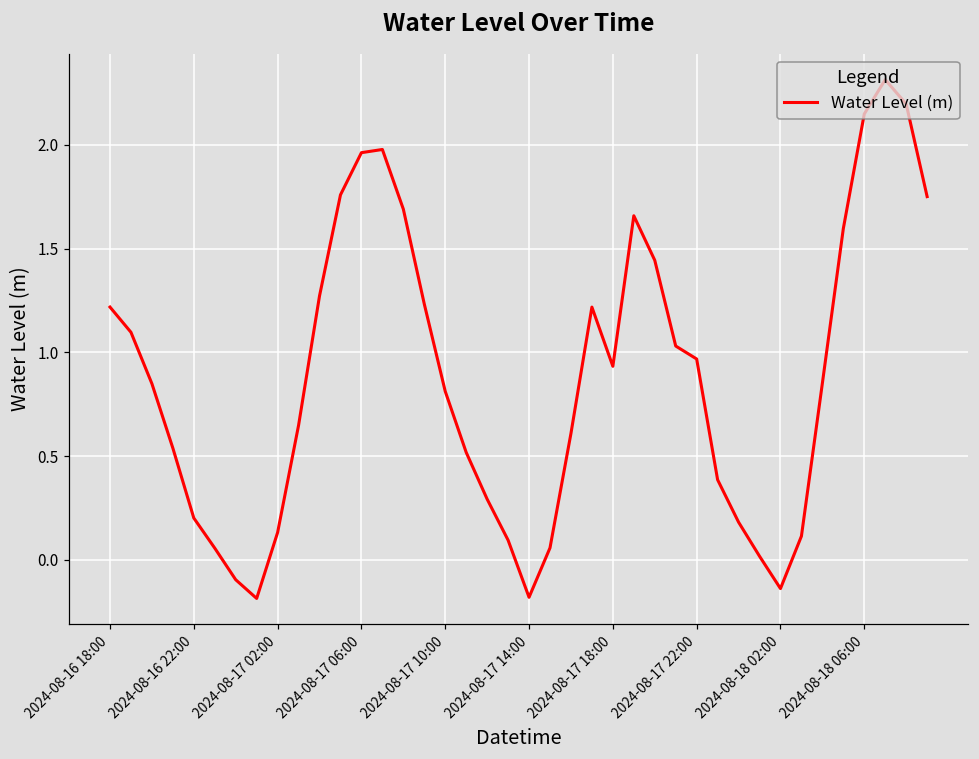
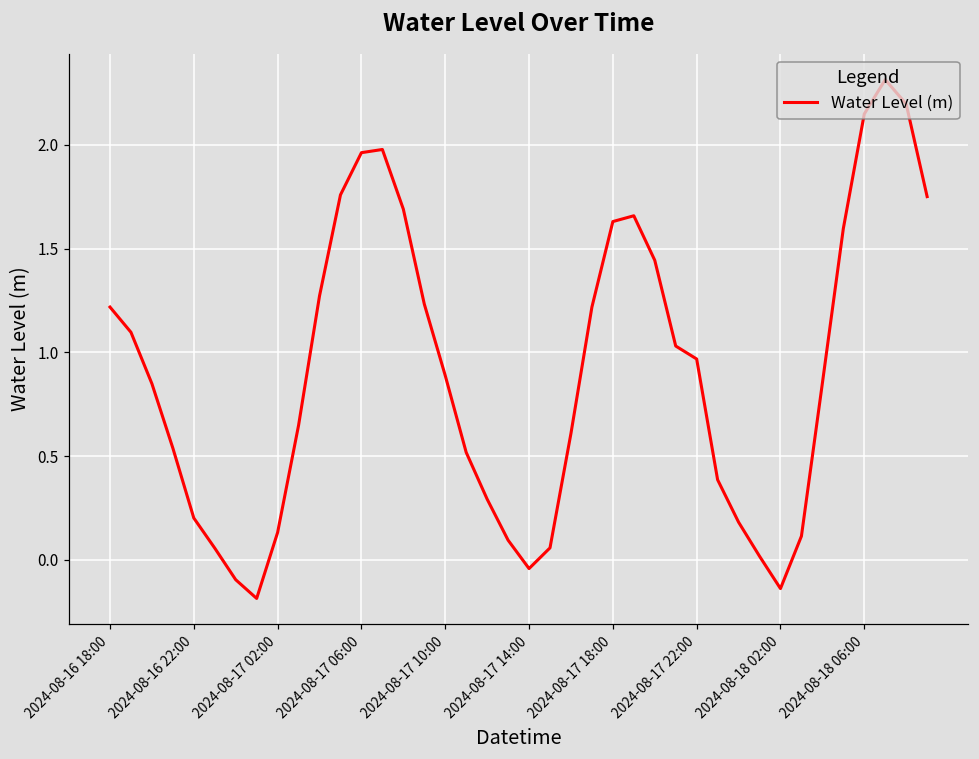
  {
    "2024-08-16 18:00": 1.22,
    "2024-08-16 22:00": 0.20,
    "2024-08-17 02:00": 0.13,
    "2024-08-17 06:00": 1.96,
-   "2024-08-17 10:00": 0.81,
-   "2024-08-17 14:00": -0.18,
-   "2024-08-17 18:00": 0.93,
+   "2024-08-17 10:00": 0.89,
+   "2024-08-17 14:00": -0.04,
+   "2024-08-17 18:00": 1.63,
    "2024-08-17 22:00": 0.97,
    "2024-08-18 02:00": -0.14
  }
